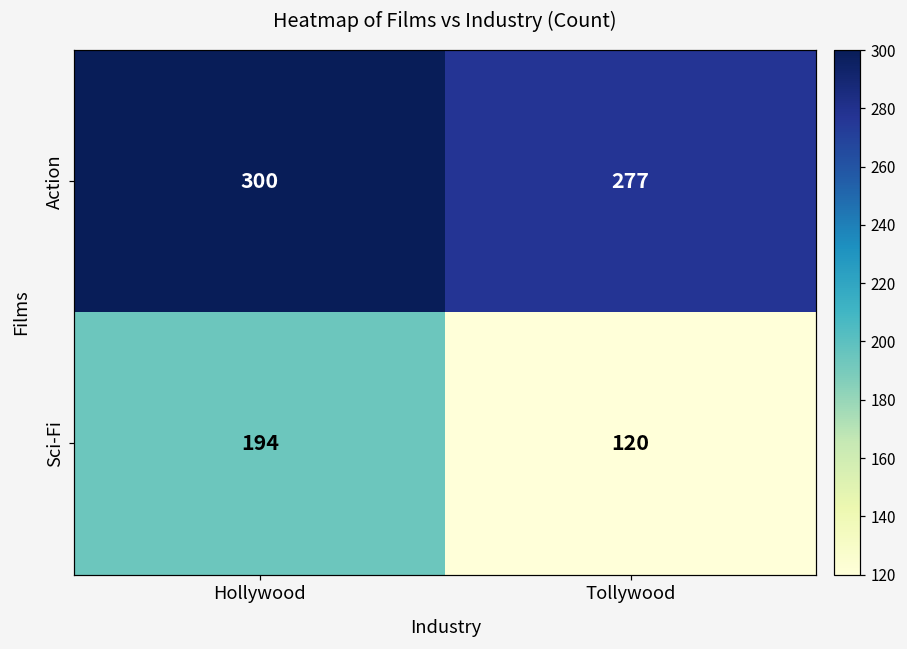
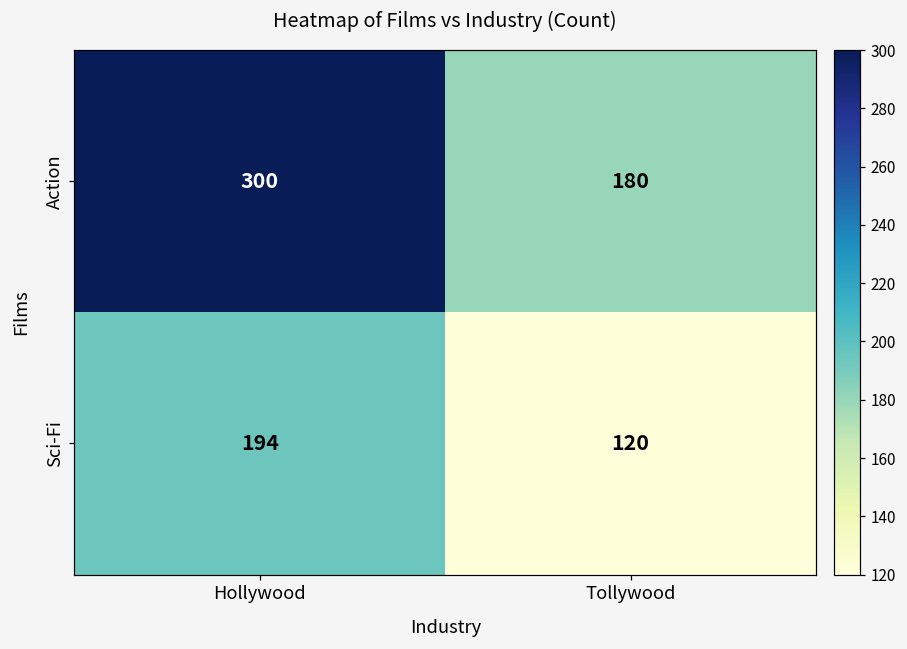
  {
    "Action": {
      "Hollywood": 300,
-     "Tollywood": 277
+     "Tollywood": 180
    },
    "Sci-Fi": {
      "Hollywood": 194,
      "Tollywood": 120
    }
  }
